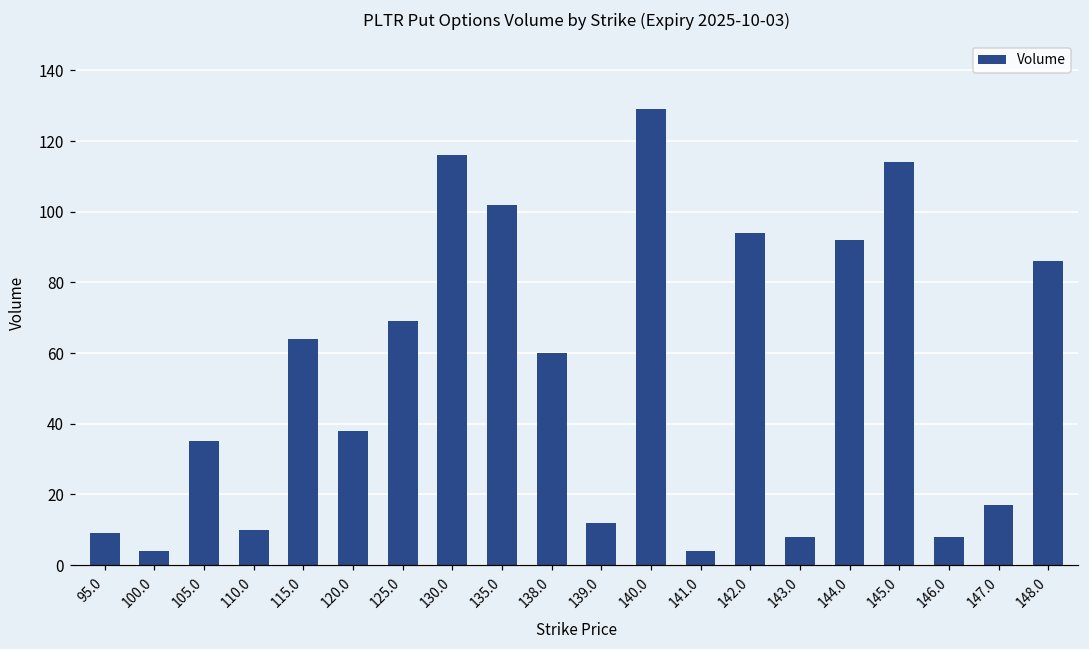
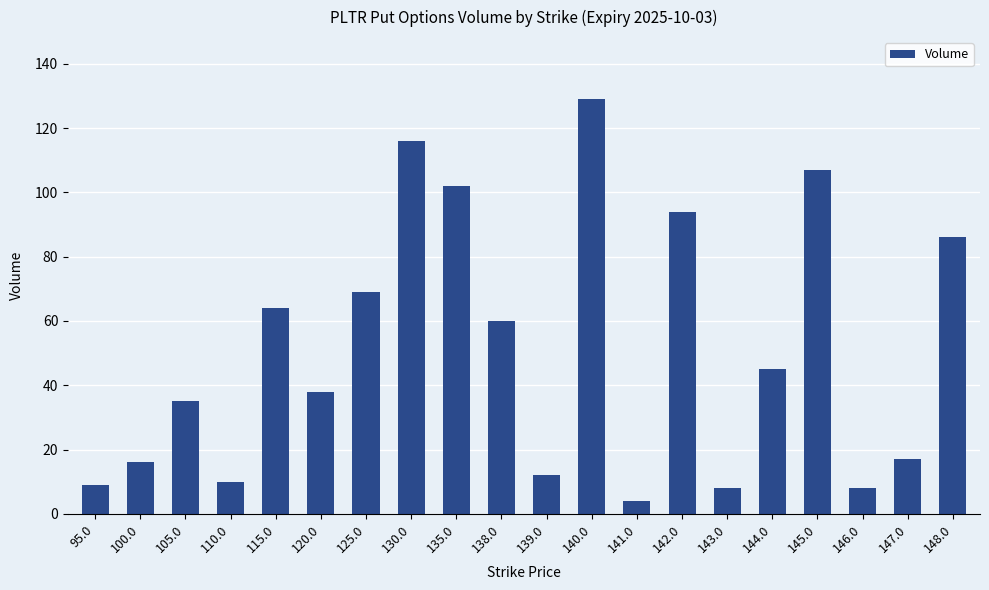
  {
    "95.0": 9,
-   "100.0": 4,
+   "100.0": 16,
    "105.0": 35,
    "110.0": 10,
    "115.0": 64,
    "120.0": 38,
    "125.0": 69,
    "130.0": 116,
    "135.0": 102,
    "138.0": 60,
    "139.0": 12,
    "140.0": 129,
    "141.0": 4,
    "142.0": 94,
    "143.0": 8,
-   "144.0": 92,
-   "145.0": 114,
+   "144.0": 45,
+   "145.0": 107,
    "146.0": 8,
    "147.0": 17,
    "148.0": 86
  }
